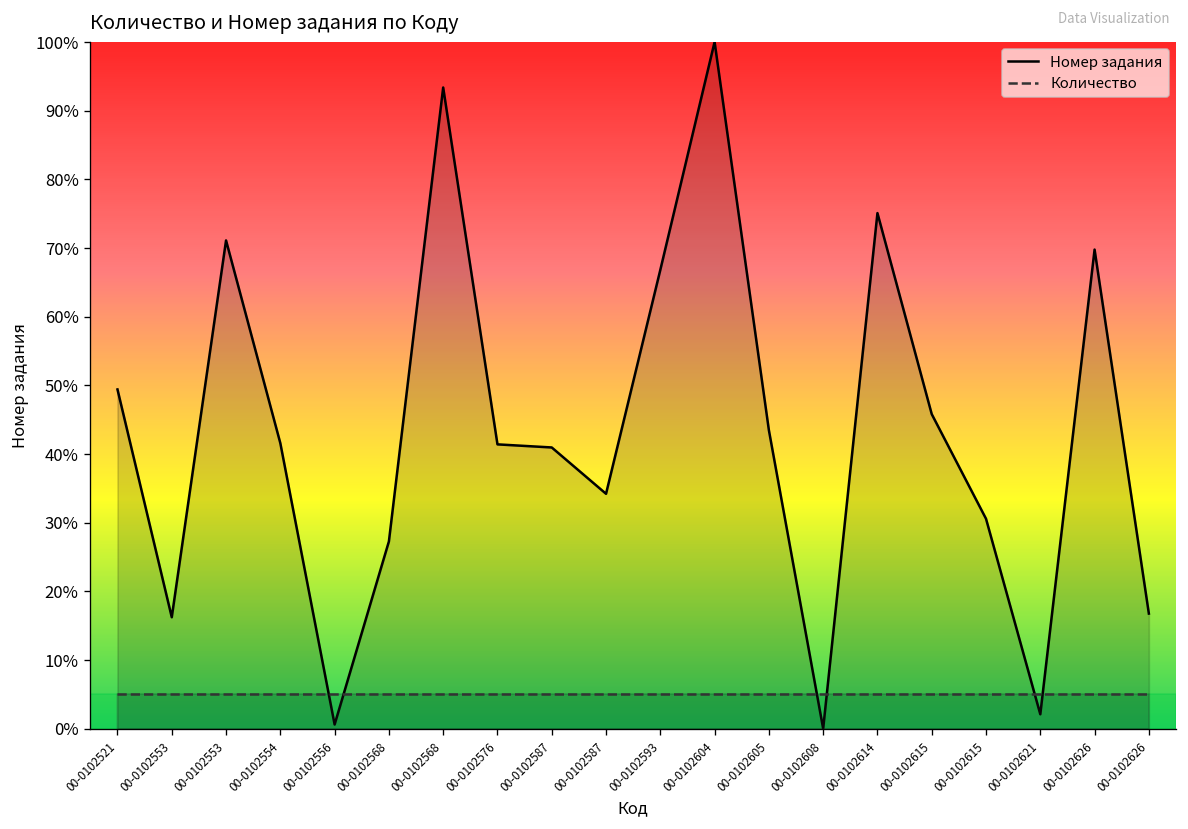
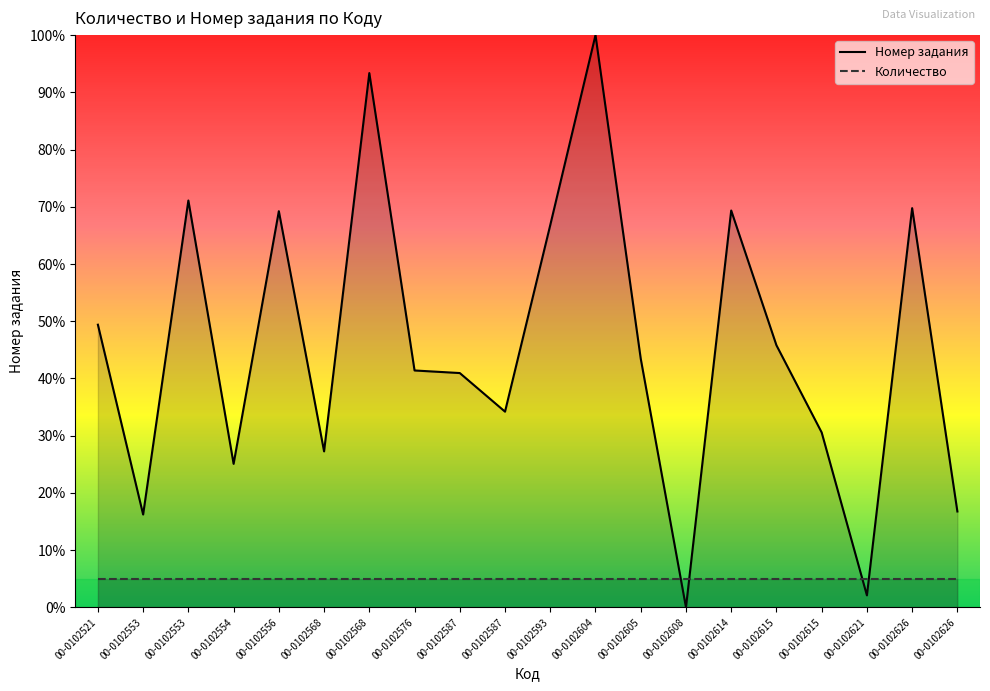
  {
    "Номер задания": {
      "00-0102521": "49%",
-     "00-0102554": "42%",
-     "00-0102556": "1%",
+     "00-0102554": "25%",
+     "00-0102556": "69%",
      "00-0102576": "41%",
      "00-0102593": "67%",
      "00-0102604": "100%",
      "00-0102605": "43%",
      "00-0102608": "0%",
-     "00-0102614": "75%",
+     "00-0102614": "69%",
      "00-0102621": "2%"
    },
    "Количество": {
      "00-0102521": "5%",
      "00-0102554": "5%",
      "00-0102556": "5%",
      "00-0102576": "5%",
      "00-0102593": "5%",
      "00-0102604": "5%",
      "00-0102605": "5%",
      "00-0102608": "5%",
      "00-0102614": "5%",
      "00-0102621": "5%"
    }
  }
